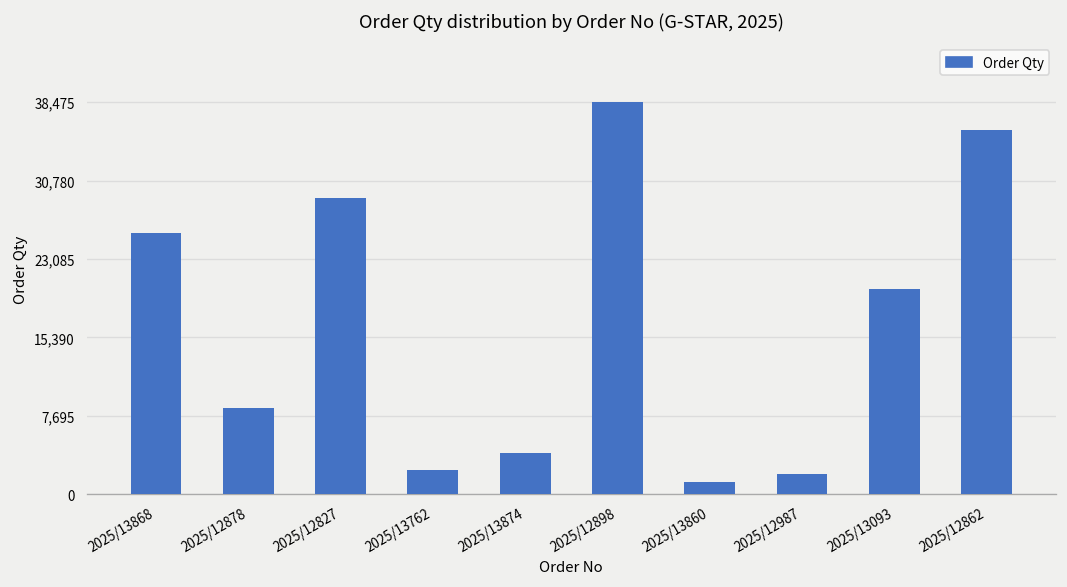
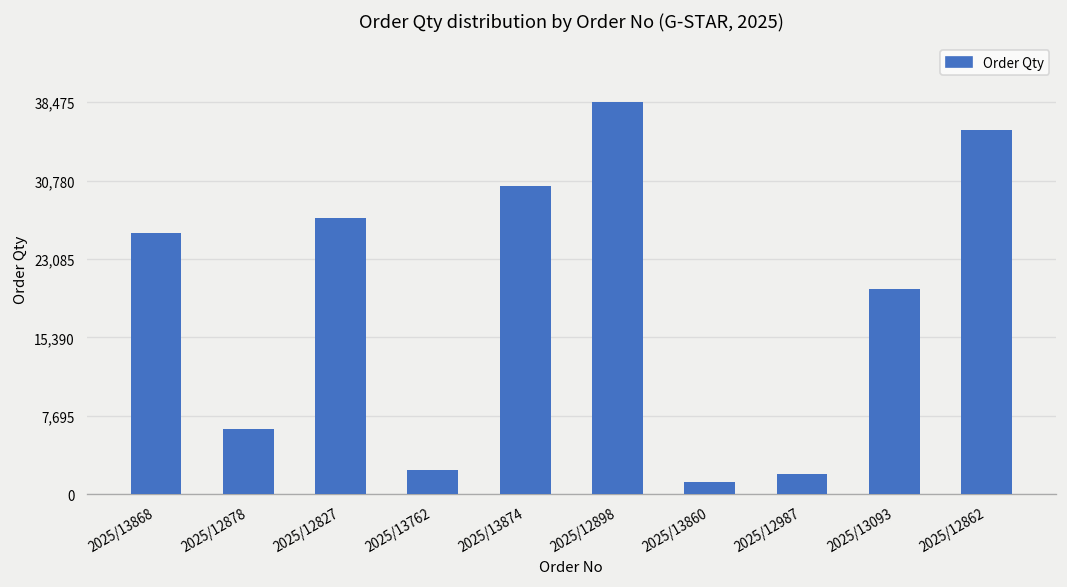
  {
    "2025/13868": "26,000",
-   "2025/12878": "8,000",
-   "2025/12827": "29,000",
+   "2025/12878": "6,000",
+   "2025/12827": "27,000",
    "2025/13762": "2,000",
-   "2025/13874": "4,000",
+   "2025/13874": "30,000",
    "2025/12898": "38,000",
    "2025/13860": "1,000",
    "2025/12987": "2,000",
    "2025/13093": "20,000",
    "2025/12862": "36,000"
  }
